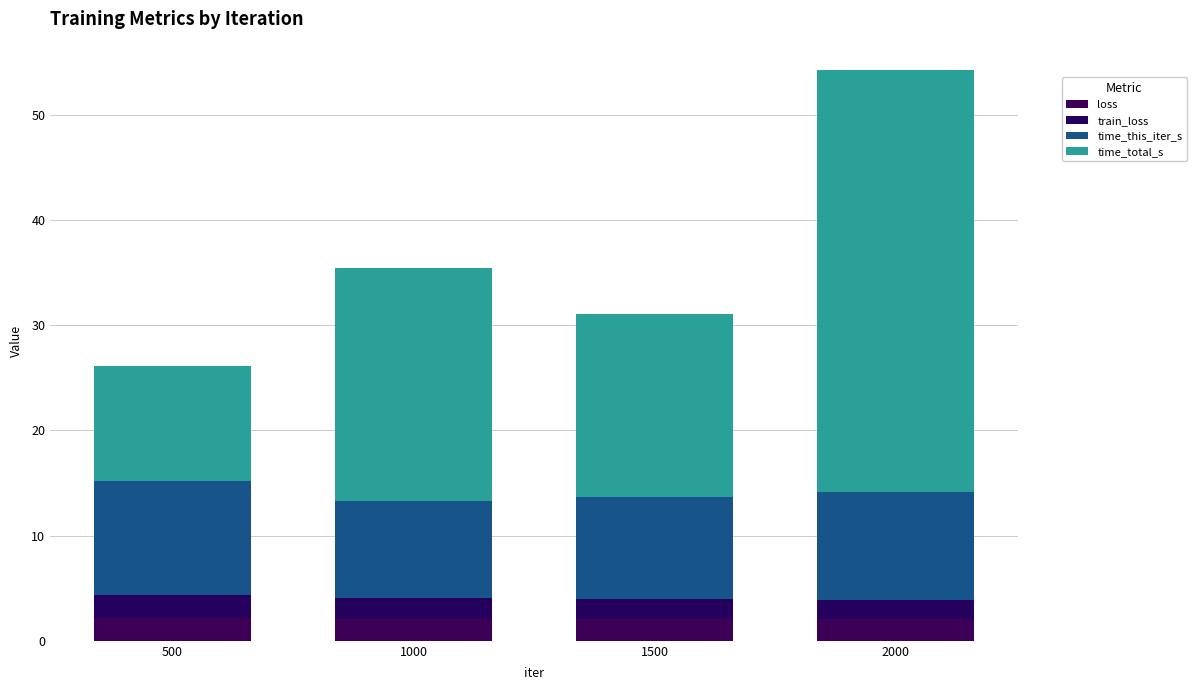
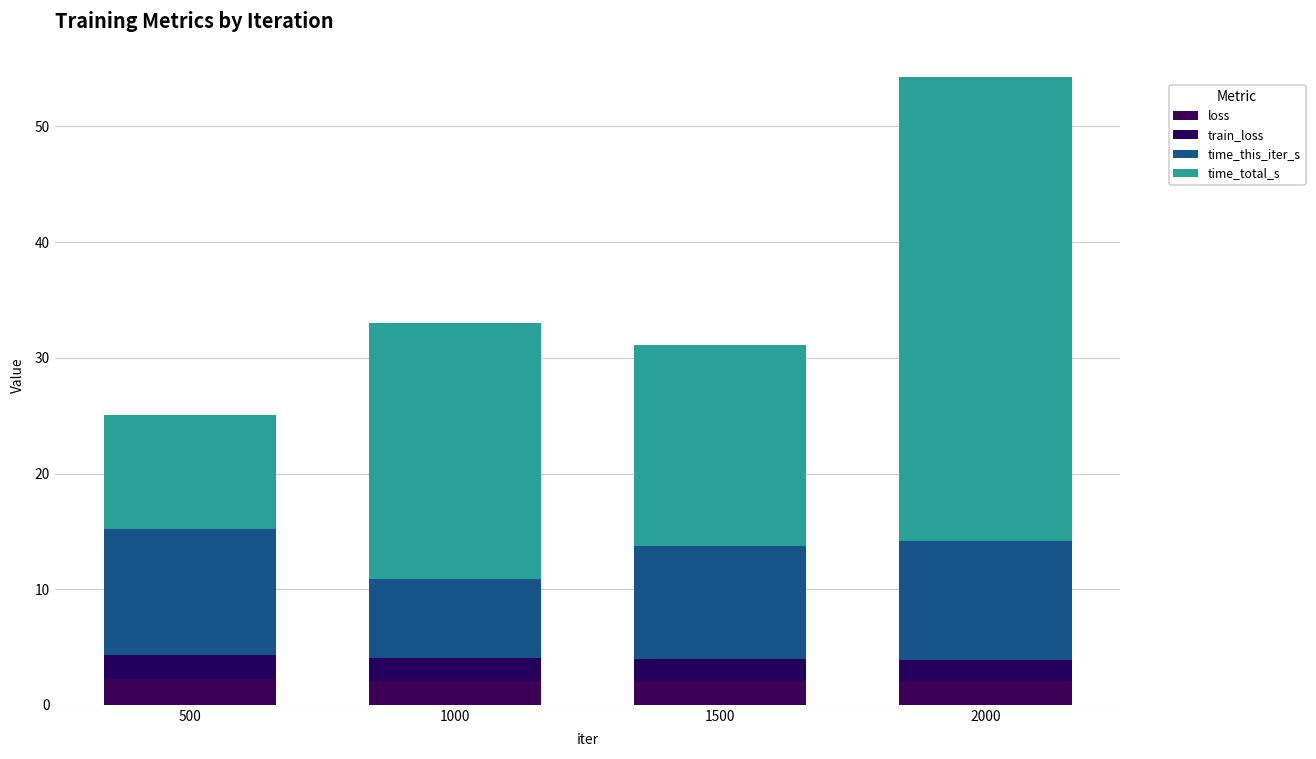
  {
    "time_this_iter_s": {
      "500": 10.9,
-     "1000": 9.2,
+     "1000": 6.8,
      "1500": 9.7,
      "2000": 10.3
    },
    "time_total_s": {
-     "500": 10.9,
+     "500": 9.8,
      "1000": 22.1,
      "1500": 17.4,
      "2000": 40.1
    }
  }
